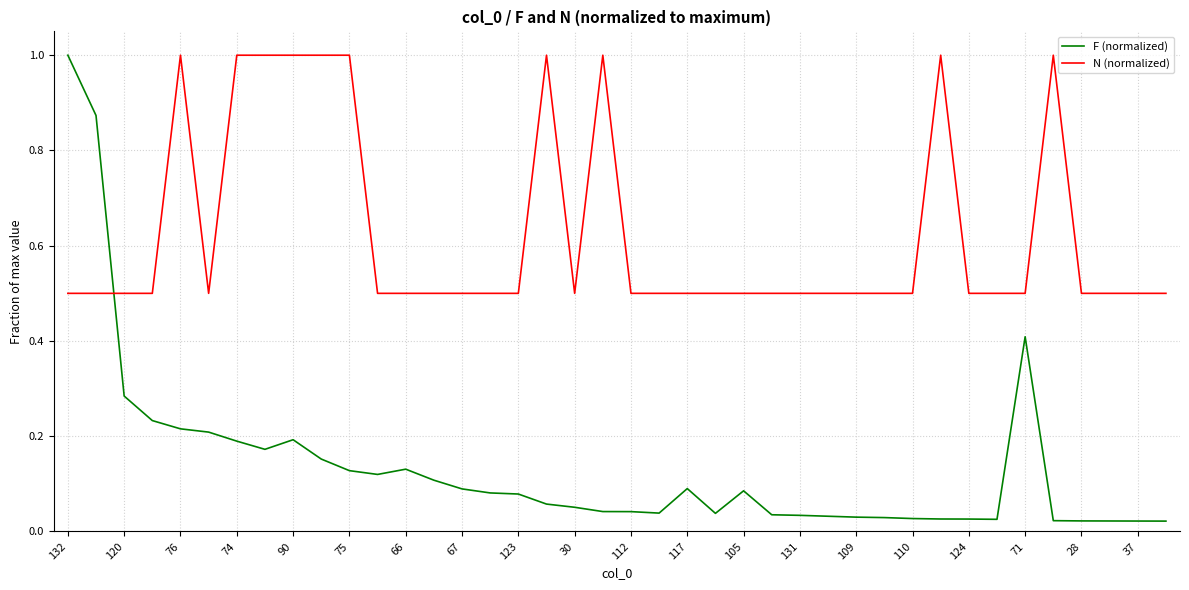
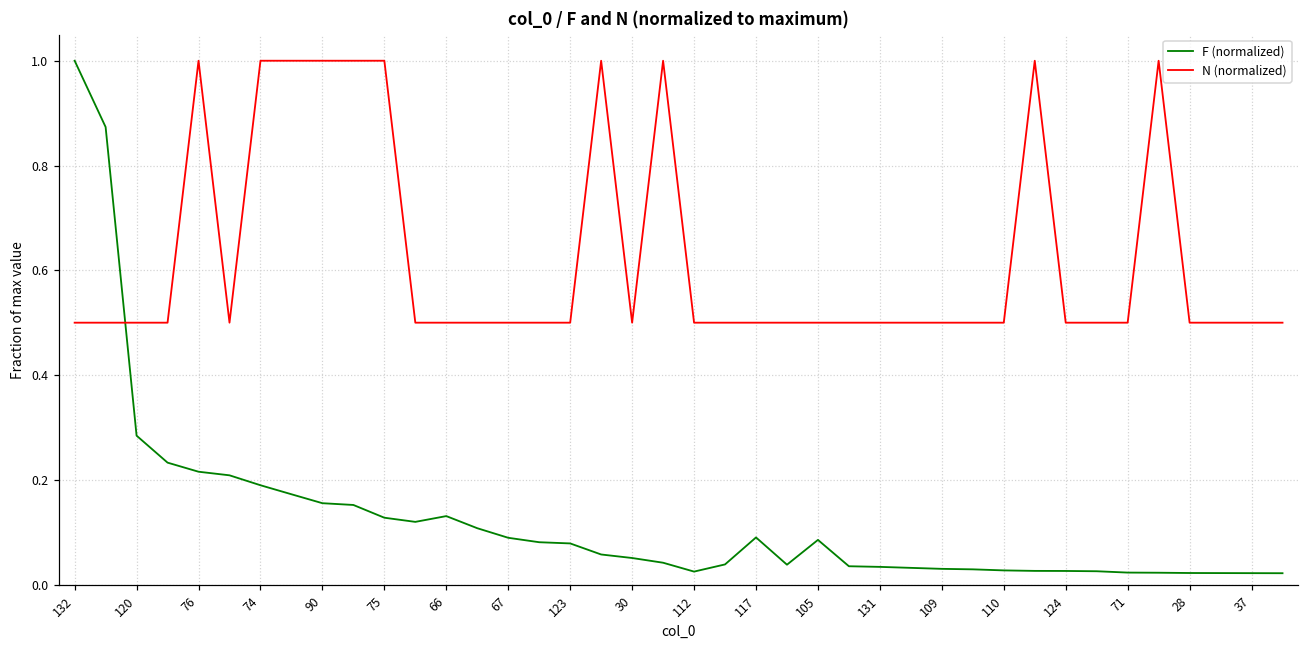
  {
    "F (normalized)": {
      "132": 1.00,
      "120": 0.28,
      "76": 0.22,
      "74": 0.19,
-     "90": 0.19,
+     "90": 0.16,
      "75": 0.13,
      "66": 0.13,
      "67": 0.09,
      "123": 0.08,
      "30": 0.05,
-     "112": 0.04,
+     "112": 0.02,
      "117": 0.09,
      "105": 0.09,
      "131": 0.03,
      "109": 0.03,
      "110": 0.03,
      "124": 0.03,
-     "71": 0.41,
+     "71": 0.02,
      "28": 0.02
    },
    "N (normalized)": {
      "132": 0.50,
      "120": 0.50,
      "76": 1.00,
      "74": 1.00,
      "90": 1.00,
      "75": 1.00,
      "66": 0.50,
      "67": 0.50,
      "123": 0.50,
      "30": 0.50,
      "112": 0.50,
      "117": 0.50,
      "105": 0.50,
      "131": 0.50,
      "109": 0.50,
      "110": 0.50,
      "124": 0.50,
      "71": 0.50,
      "28": 0.50
    }
  }
